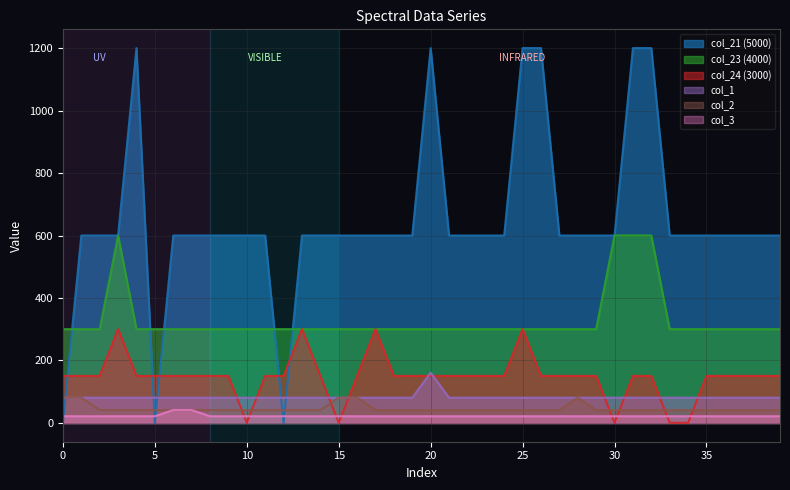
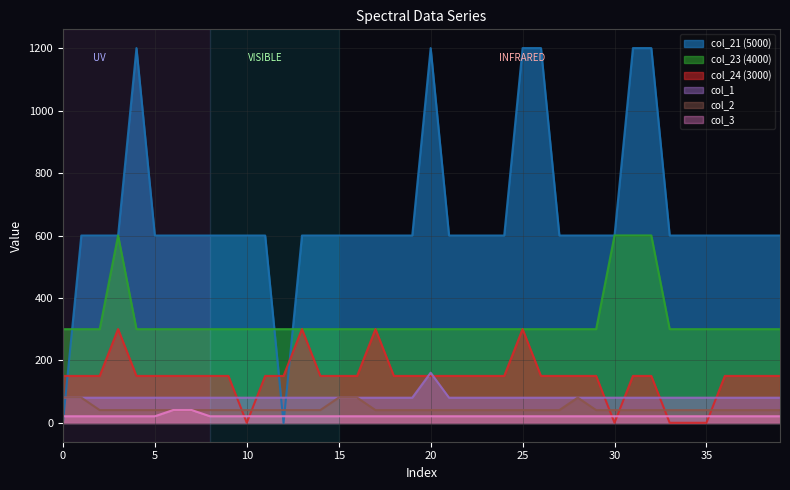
  {
    "col_21 (5000)": {
      "0": 0,
-     "5": 0,
+     "5": 600,
      "10": 600,
      "15": 600,
      "20": 1200,
      "25": 1200,
      "35": 600
    },
    "col_23 (4000)": {
      "0": 300,
      "5": 300,
      "10": 300,
      "15": 300,
      "20": 300,
      "35": 300
    },
    "col_24 (3000)": {
      "0": 150,
      "5": 150,
      "10": 0,
-     "15": 0,
+     "15": 150,
      "20": 150,
      "30": 0,
-     "35": 150
+     "35": 0
    },
    "col_2": {
      "5": 40,
      "10": 40,
      "20": 40,
      "25": 40,
      "30": 40,
      "35": 40
    }
  }
